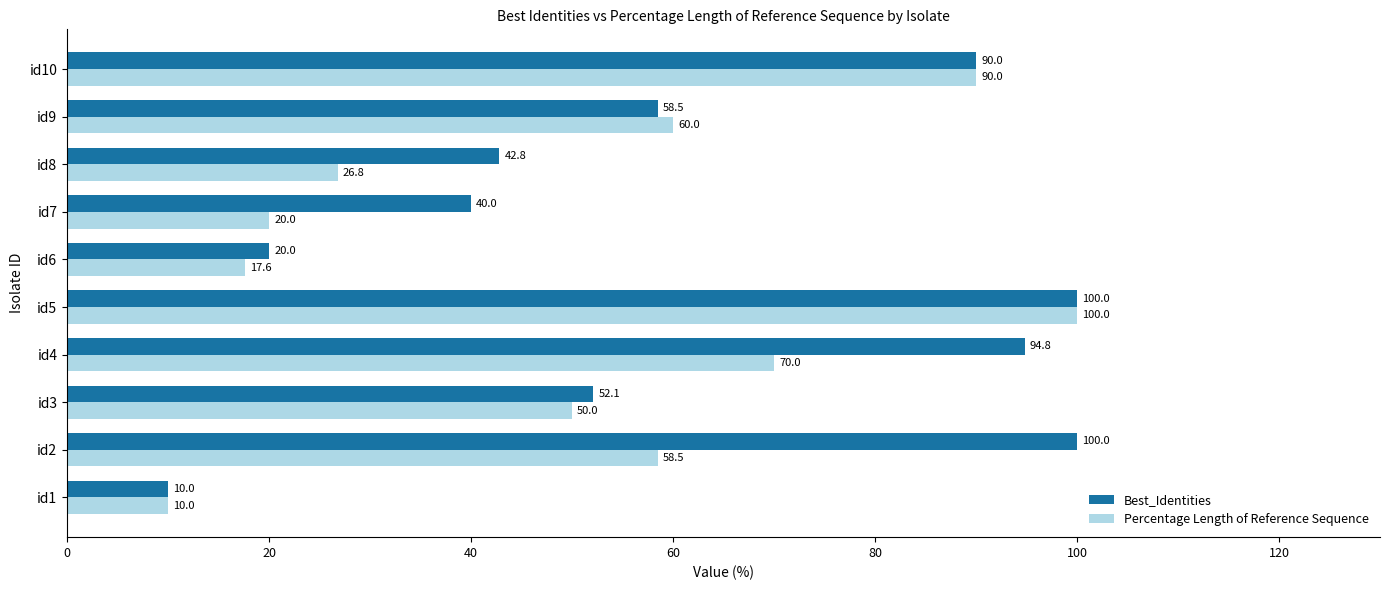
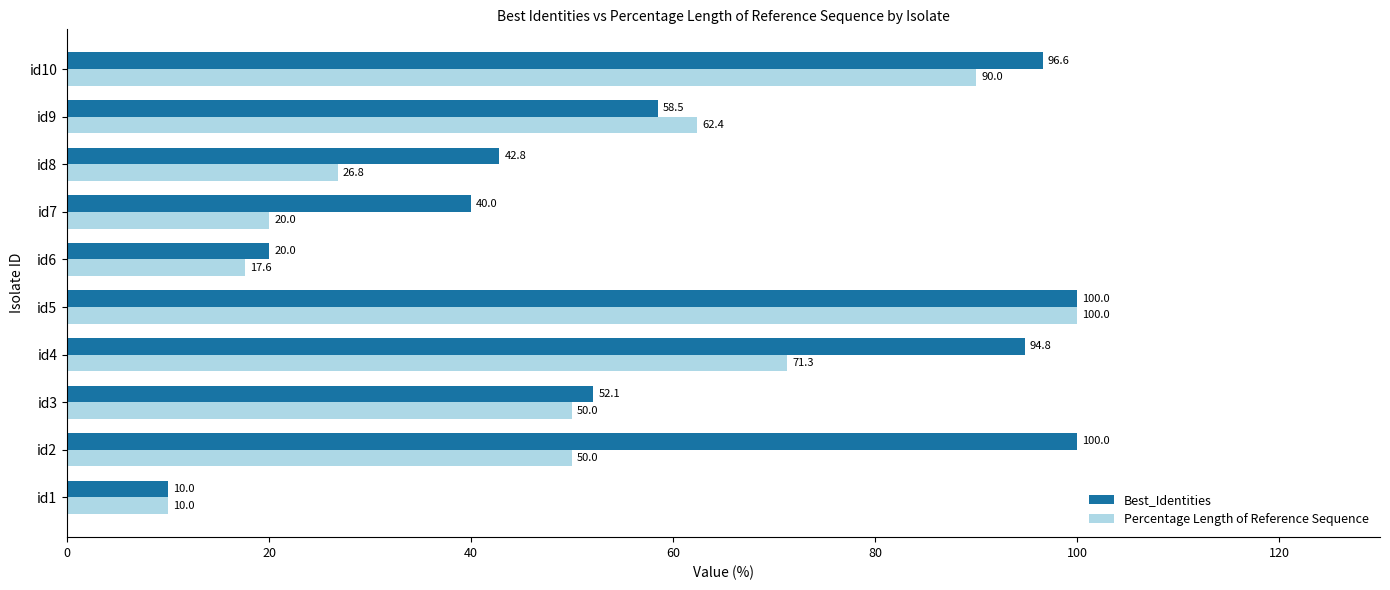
  {
    "Best_Identities": {
-     "id10": 90.0,
+     "id10": 96.6,
      "id9": 58.5,
      "id8": 42.8,
      "id7": 40.0,
      "id6": 20.0,
      "id5": 100.0,
      "id4": 94.8,
      "id3": 52.1,
      "id2": 100.0,
      "id1": 10.0
    },
    "Percentage Length of Reference Sequence": {
      "id10": 90.0,
-     "id9": 60.0,
+     "id9": 62.4,
      "id8": 26.8,
      "id7": 20.0,
      "id6": 17.6,
      "id5": 100.0,
-     "id4": 70.0,
+     "id4": 71.3,
      "id3": 50.0,
-     "id2": 58.5,
+     "id2": 50.0,
      "id1": 10.0
    }
  }
